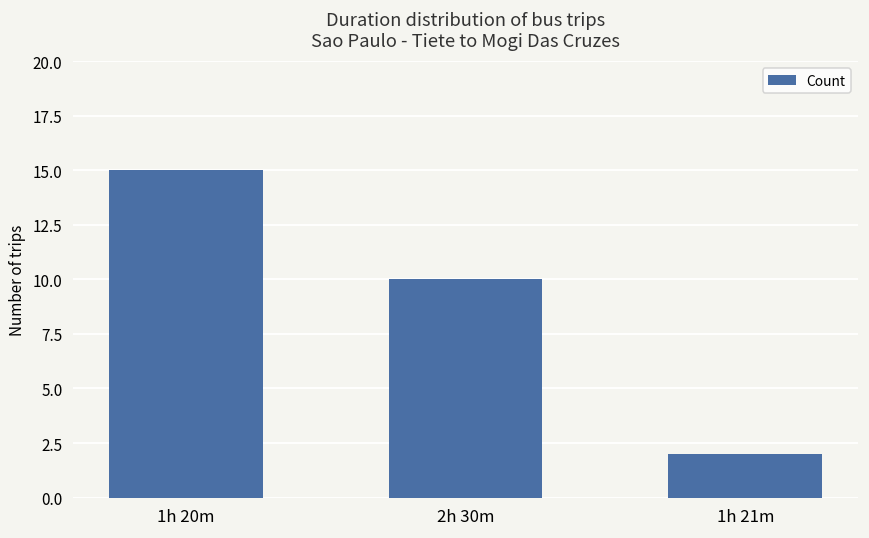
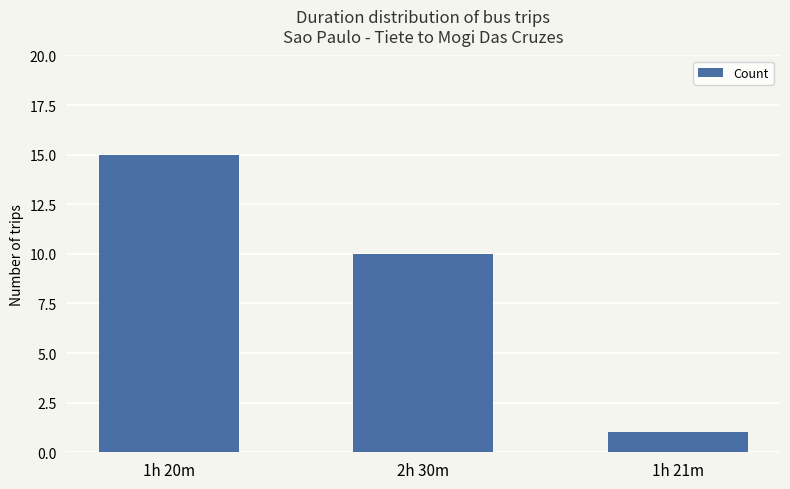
  {
    "1h 20m": 15,
    "2h 30m": 10,
-   "1h 21m": 2
+   "1h 21m": 1
  }
